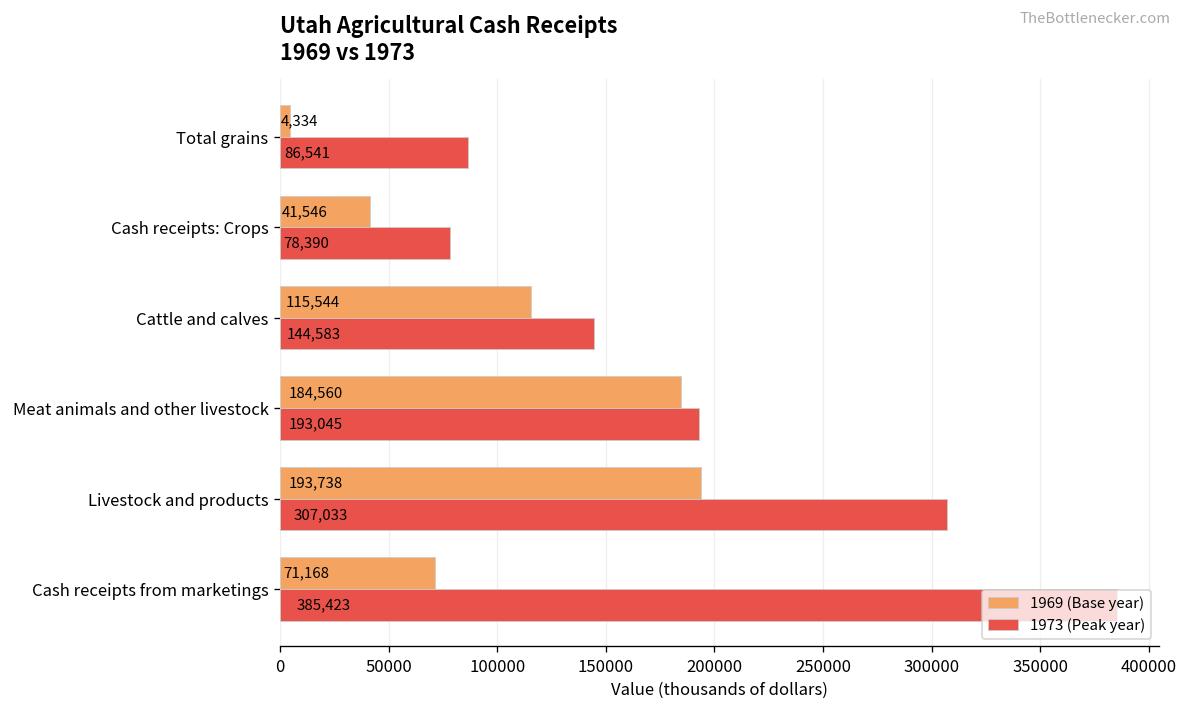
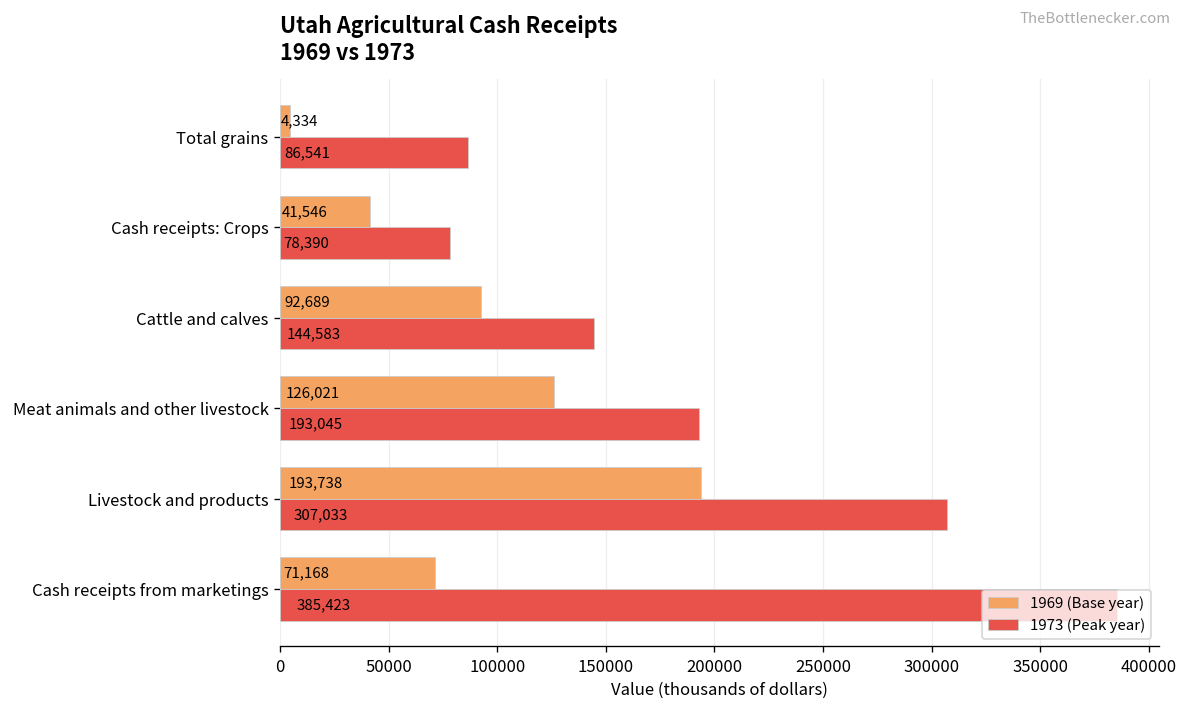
  {
    "1969 (Base year)": {
      "Total grains": "4,334",
      "Cash receipts: Crops": "41,546",
-     "Cattle and calves": "115,544",
-     "Meat animals and other livestock": "184,560",
+     "Cattle and calves": "92,689",
+     "Meat animals and other livestock": "126,021",
      "Livestock and products": "193,738",
      "Cash receipts from marketings": "71,168"
    },
    "1973 (Peak year)": {
      "Total grains": "86,541",
      "Cash receipts: Crops": "78,390",
      "Cattle and calves": "144,583",
      "Meat animals and other livestock": "193,045",
      "Livestock and products": "307,033"
    }
  }
